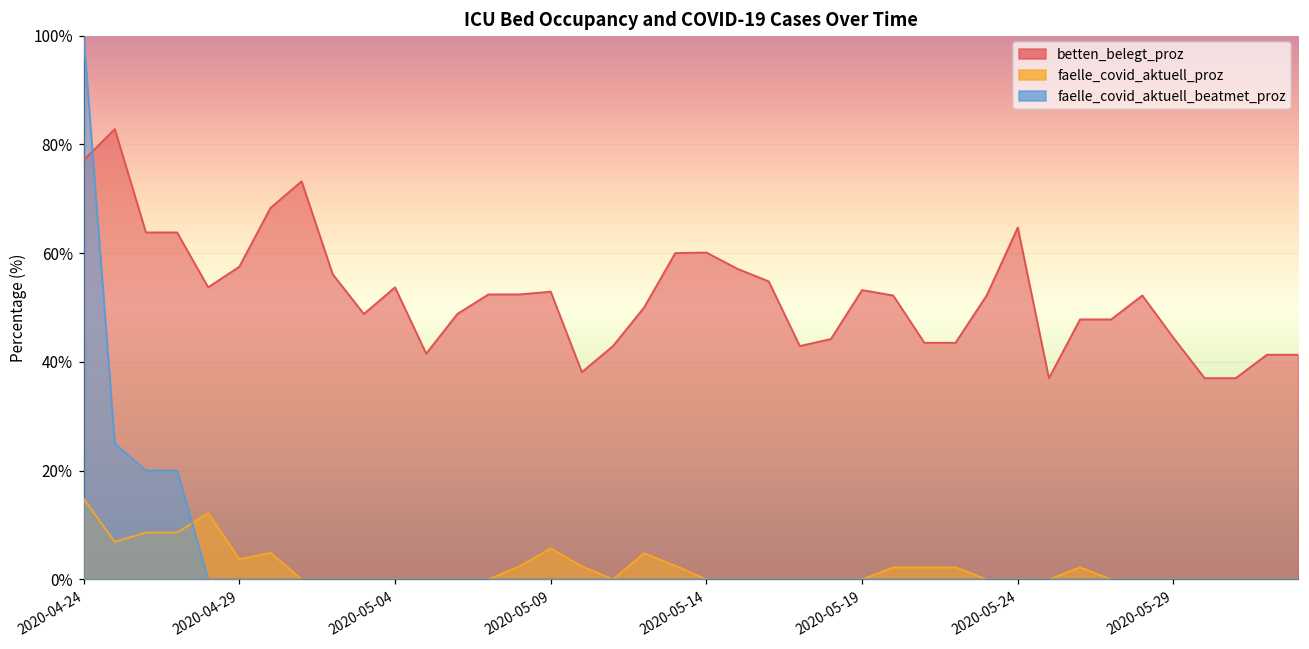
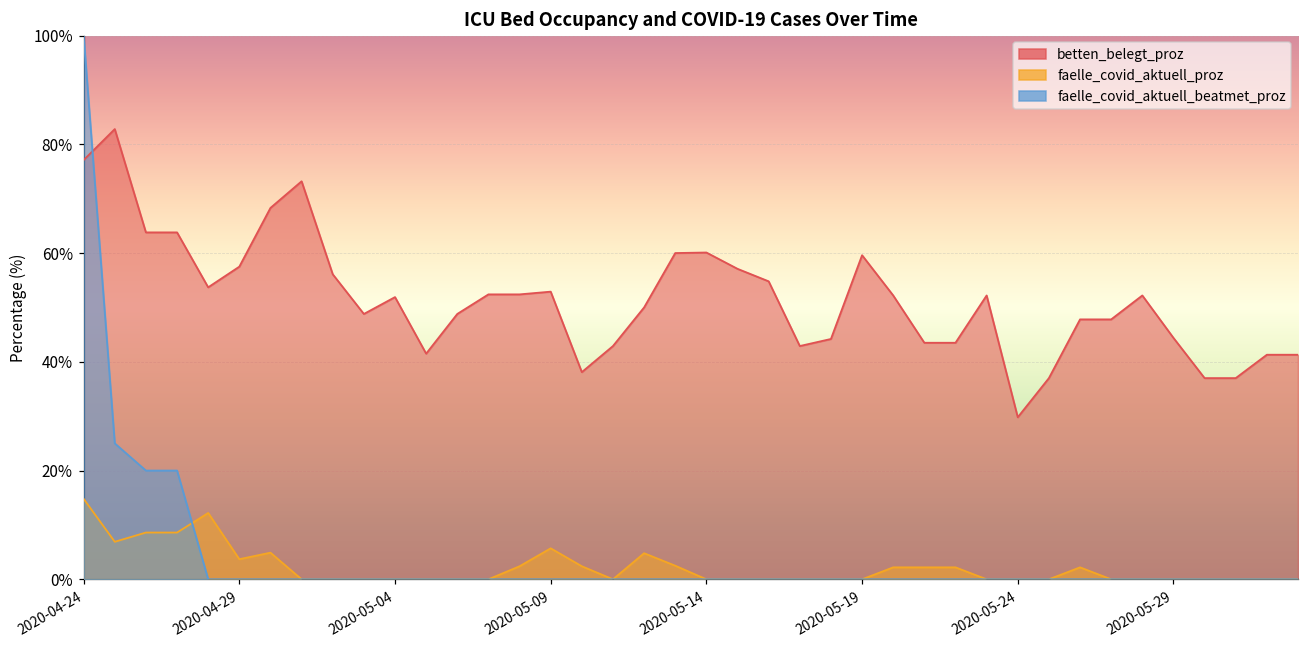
  {
    "betten_belegt_proz": {
      "2020-04-24": "77%",
      "2020-04-29": "58%",
-     "2020-05-04": "54%",
+     "2020-05-04": "52%",
      "2020-05-09": "53%",
      "2020-05-14": "60%",
-     "2020-05-19": "53%",
-     "2020-05-24": "65%",
+     "2020-05-19": "60%",
+     "2020-05-24": "30%",
      "2020-05-29": "44%"
    },
    "faelle_covid_aktuell_proz": {
      "2020-04-24": "15%",
      "2020-04-29": "4%",
      "2020-05-09": "6%"
    },
    "faelle_covid_aktuell_beatmet_proz": {
      "2020-04-24": "100%",
      "2020-04-29": "0%",
      "2020-05-09": "0%"
    }
  }
